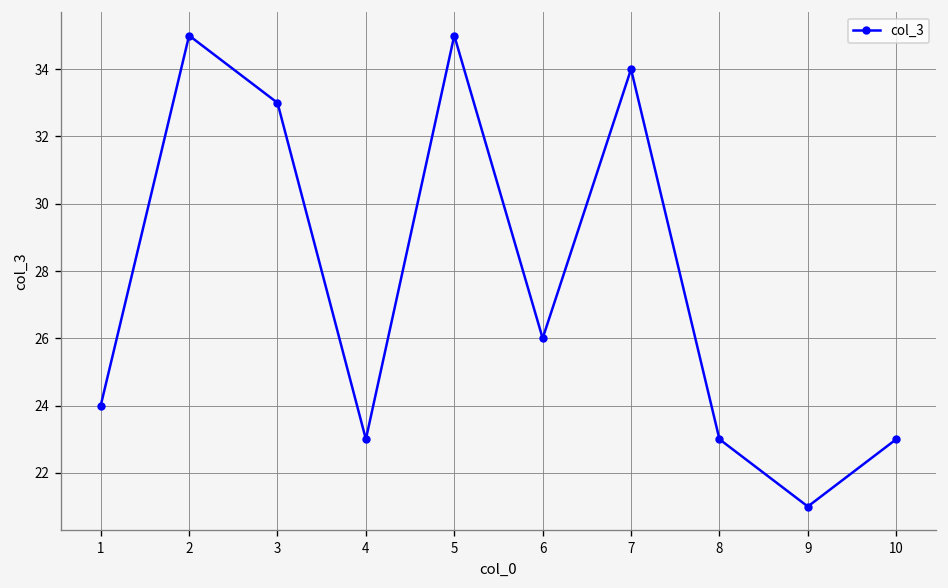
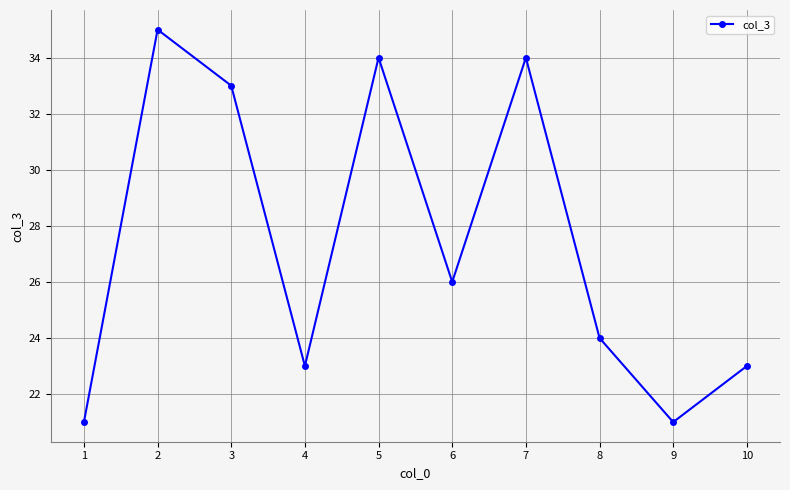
  {
-   "1": 24,
+   "1": 21,
    "2": 35,
    "3": 33,
    "4": 23,
-   "5": 35,
+   "5": 34,
    "6": 26,
    "7": 34,
-   "8": 23,
+   "8": 24,
    "9": 21,
    "10": 23
  }
